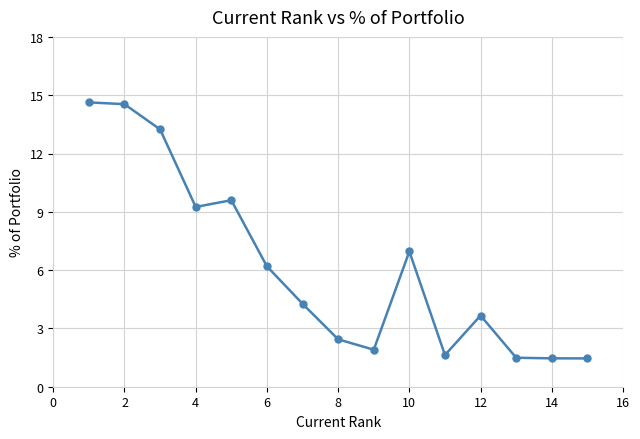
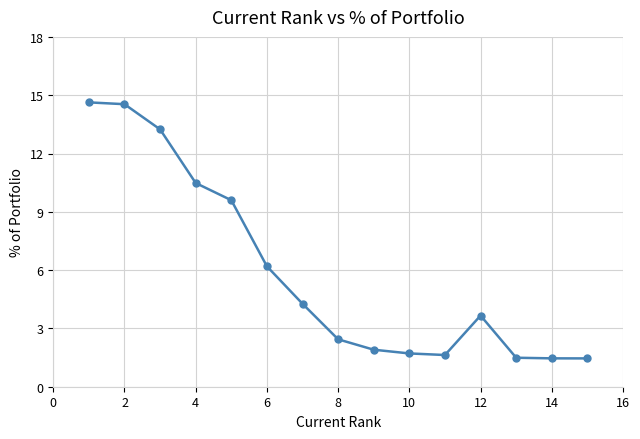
  {
    "2": 14.5,
-   "4": 9.3,
+   "4": 10.5,
    "6": 6.2,
    "8": 2.4,
-   "10": 7.0,
+   "10": 1.7,
    "12": 3.7,
    "14": 1.5
  }
